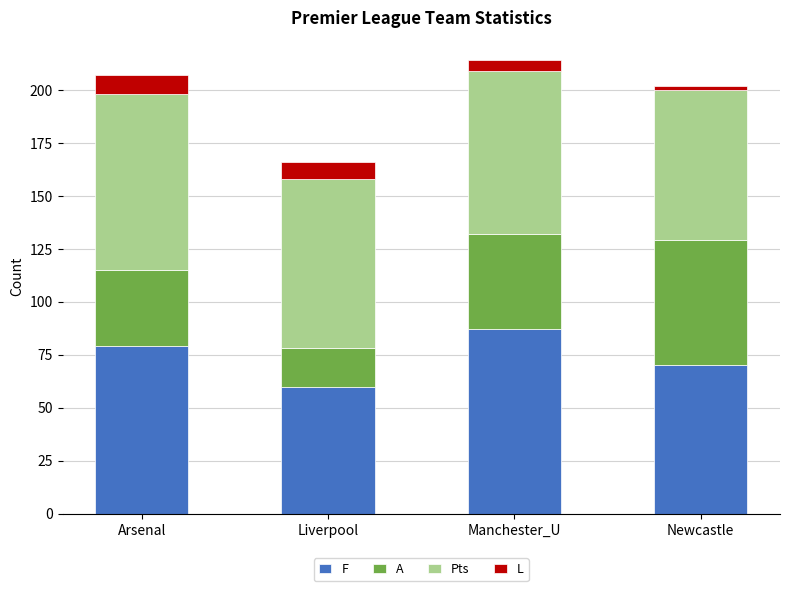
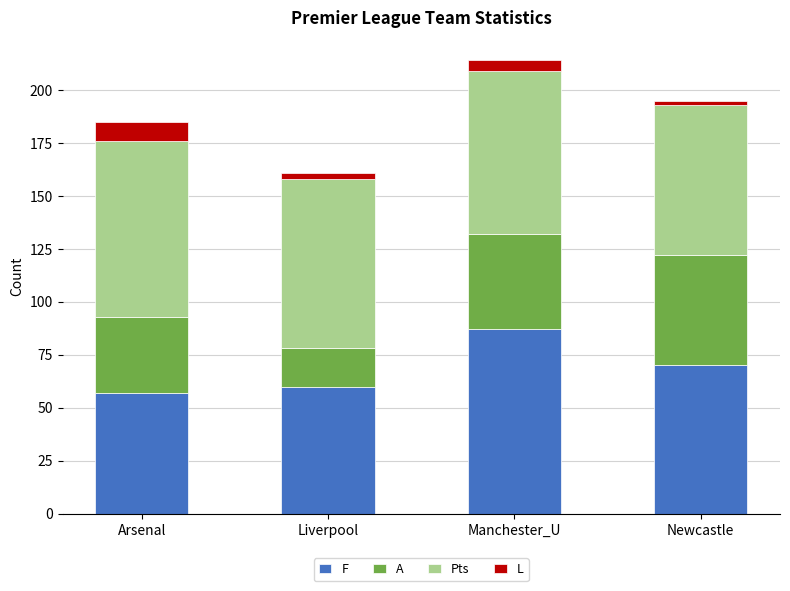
  {
    "F": {
-     "Arsenal": 79,
+     "Arsenal": 57,
      "Liverpool": 60,
      "Manchester_U": 87,
      "Newcastle": 70
    },
    "A": {
      "Arsenal": 36,
      "Liverpool": 18,
      "Manchester_U": 45,
-     "Newcastle": 59
+     "Newcastle": 52
    },
    "Pts": {
      "Arsenal": 83,
      "Liverpool": 80,
      "Manchester_U": 77,
      "Newcastle": 71
    },
    "L": {
      "Arsenal": 9,
-     "Liverpool": 8,
+     "Liverpool": 3,
      "Manchester_U": 5,
      "Newcastle": 2
    }
  }
